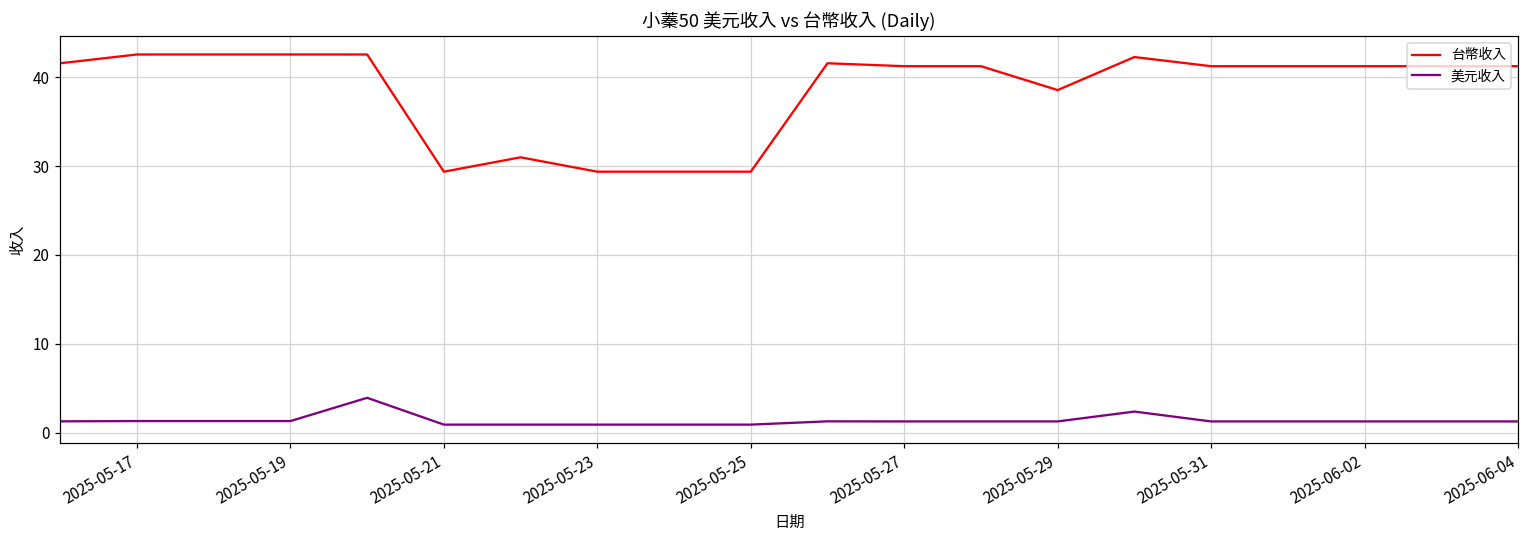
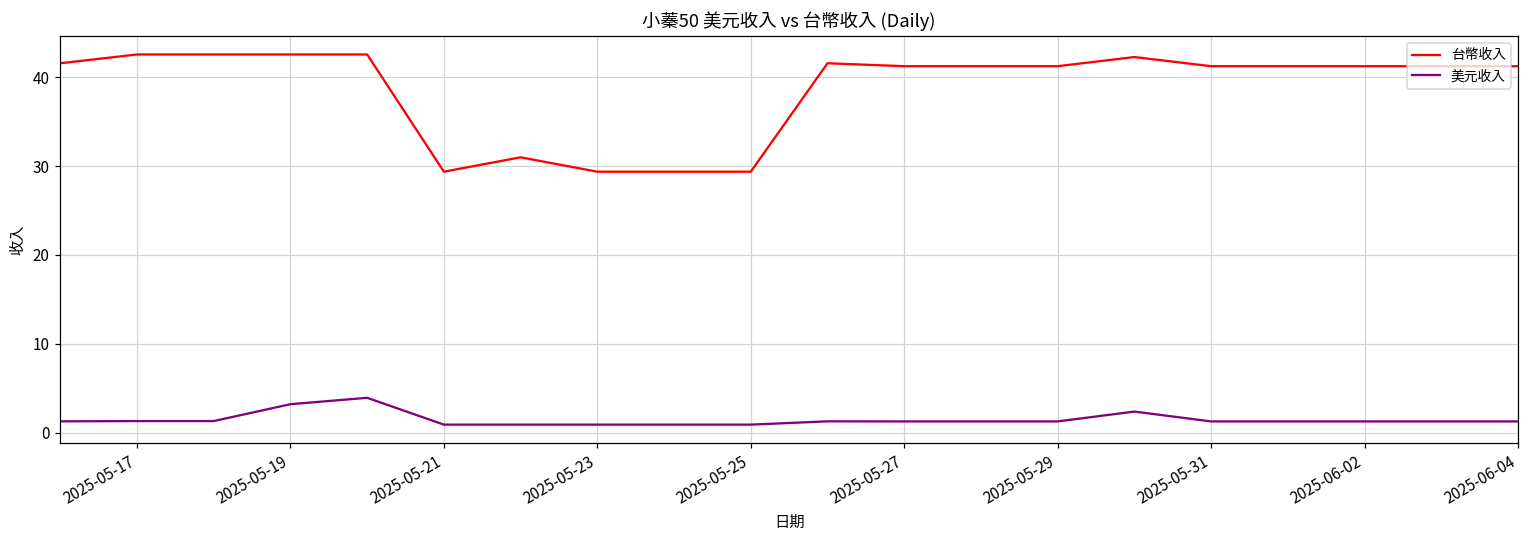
  {
    "台幣收入": {
      "2025-05-17": 43,
      "2025-05-19": 43,
      "2025-05-21": 29,
      "2025-05-23": 29,
      "2025-05-25": 29,
      "2025-05-27": 41,
-     "2025-05-29": 39,
+     "2025-05-29": 41,
      "2025-05-31": 41,
      "2025-06-02": 41,
      "2025-06-04": 41
    },
    "美元收入": {
      "2025-05-17": 1,
-     "2025-05-19": 1,
+     "2025-05-19": 3,
      "2025-05-21": 1,
      "2025-05-23": 1,
      "2025-05-25": 1,
      "2025-05-27": 1,
      "2025-05-29": 1,
      "2025-05-31": 1,
      "2025-06-02": 1,
      "2025-06-04": 1
    }
  }
